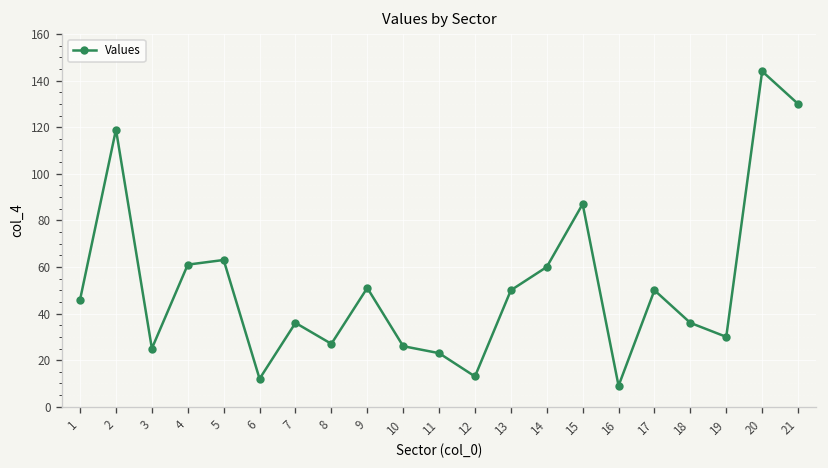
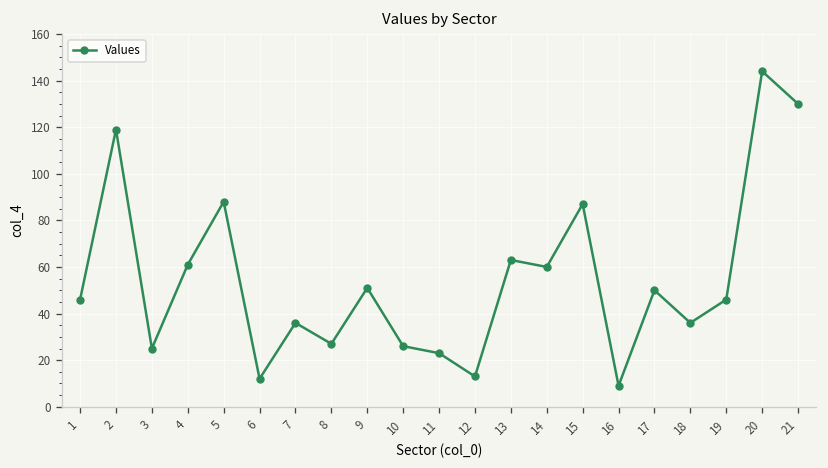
  {
    "1": 46,
    "2": 119,
    "3": 25,
    "4": 61,
-   "5": 63,
+   "5": 88,
    "6": 12,
    "7": 36,
    "8": 27,
    "9": 51,
    "10": 26,
    "11": 23,
    "12": 13,
-   "13": 50,
+   "13": 63,
    "14": 60,
    "15": 87,
    "16": 9,
    "17": 50,
    "18": 36,
-   "19": 30,
+   "19": 46,
    "20": 144,
    "21": 130
  }
